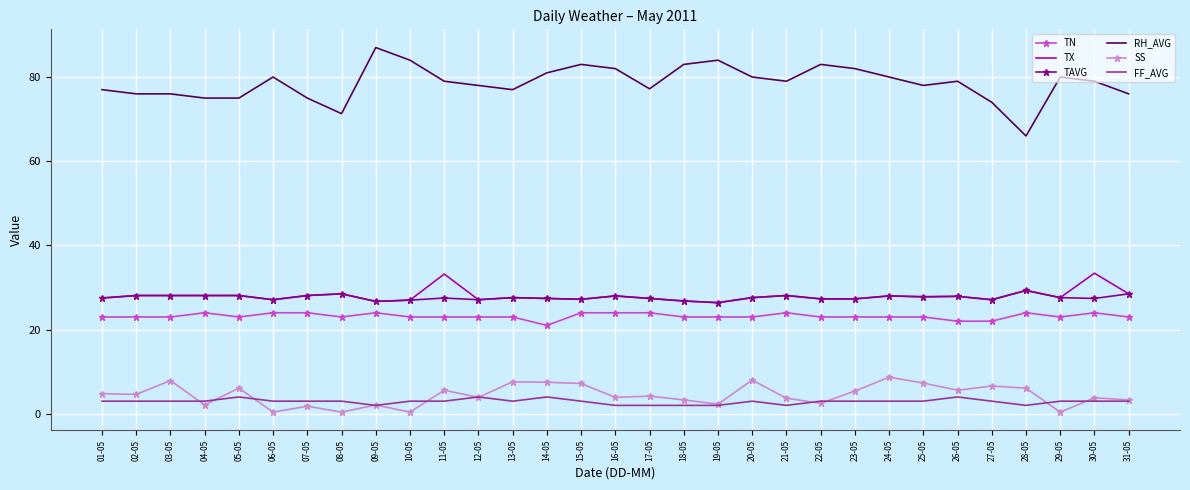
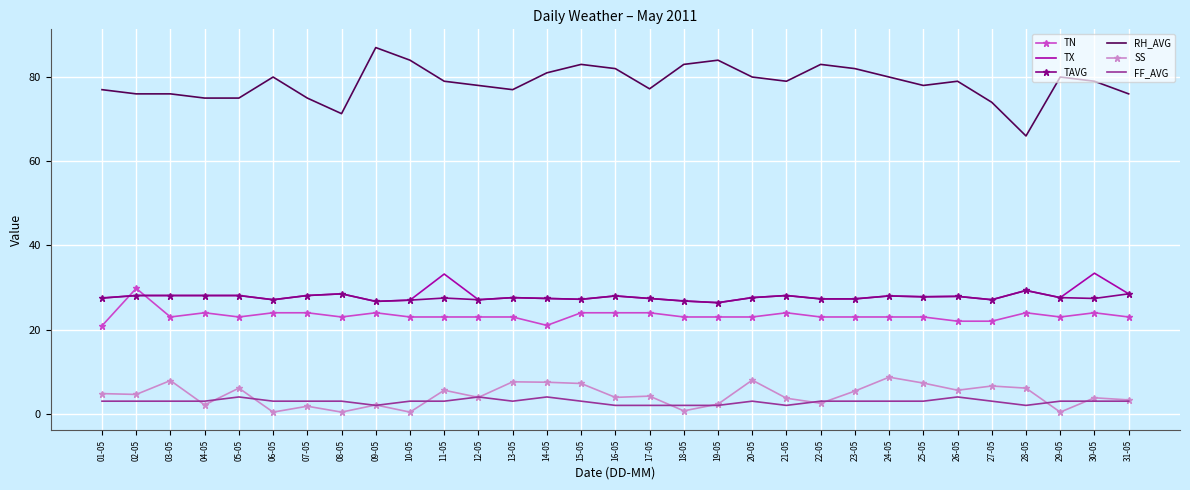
  {
    "TN": {
-     "01-05": 23,
-     "02-05": 23,
+     "01-05": 21,
+     "02-05": 30,
      "03-05": 23,
      "04-05": 24,
      "05-05": 23,
      "06-05": 24,
      "07-05": 24,
      "08-05": 23,
      "09-05": 24,
      "10-05": 23,
      "11-05": 23,
      "12-05": 23,
      "13-05": 23,
      "14-05": 21,
      "15-05": 24,
      "16-05": 24,
      "17-05": 24,
      "18-05": 23,
      "19-05": 23,
      "20-05": 23,
      "21-05": 24,
      "22-05": 23,
      "23-05": 23,
      "24-05": 23,
      "25-05": 23,
      "26-05": 22,
      "27-05": 22,
      "28-05": 24,
      "29-05": 23,
      "30-05": 24,
      "31-05": 23
    },
    "RH_AVG": {
      "01-05": 77,
      "02-05": 76,
      "03-05": 76,
      "04-05": 75,
      "05-05": 75,
      "06-05": 80,
      "07-05": 75,
      "08-05": 71,
      "09-05": 87,
      "10-05": 84,
      "11-05": 79,
      "12-05": 78,
      "13-05": 77,
      "14-05": 81,
      "15-05": 83,
      "16-05": 82,
      "17-05": 77,
      "18-05": 83,
      "19-05": 84,
      "20-05": 80,
      "21-05": 79,
      "22-05": 83,
      "23-05": 82,
      "24-05": 80,
      "25-05": 78,
      "26-05": 79,
      "27-05": 74,
      "28-05": 66,
      "31-05": 76
    },
    "SS": {
      "01-05": 5,
      "02-05": 5,
      "03-05": 8,
      "04-05": 2,
      "05-05": 6,
      "06-05": 0,
      "07-05": 2,
      "08-05": 0,
      "10-05": 0,
      "11-05": 6,
      "13-05": 8,
      "14-05": 8,
      "15-05": 7,
      "16-05": 4,
      "17-05": 4,
-     "18-05": 3,
+     "18-05": 1,
      "20-05": 8,
      "21-05": 4,
      "23-05": 5,
      "24-05": 9,
      "25-05": 7,
      "26-05": 6,
      "27-05": 7,
      "28-05": 6,
      "29-05": 0,
      "30-05": 4
    }
  }
